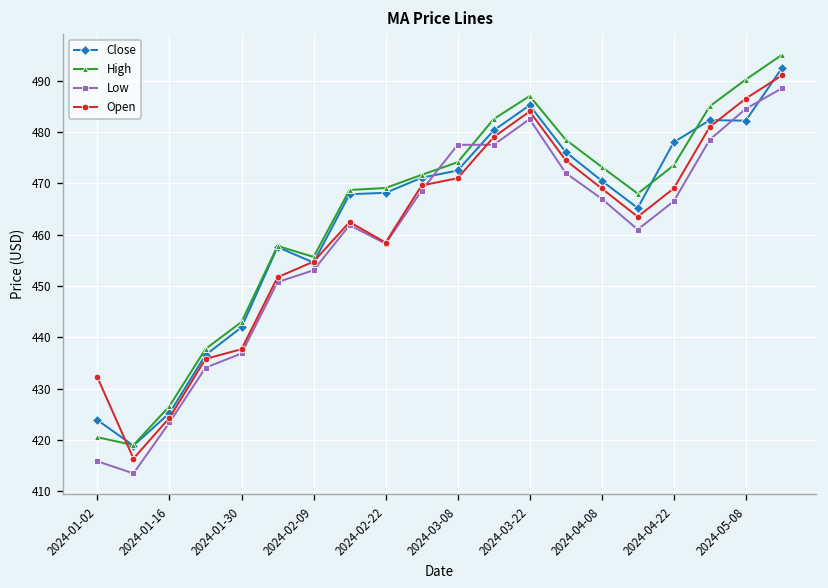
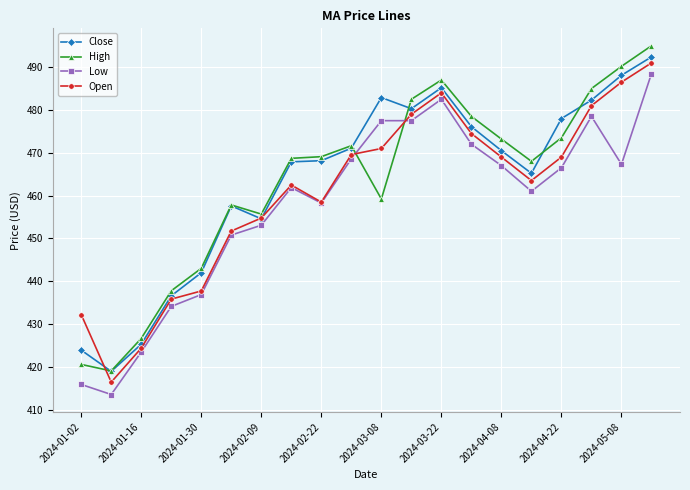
  {
    "Close": {
      "2024-01-02": 424,
      "2024-01-16": 425,
      "2024-01-30": 442,
      "2024-02-22": 468,
-     "2024-03-08": 473,
+     "2024-03-08": 483,
      "2024-03-22": 485,
      "2024-04-08": 471,
      "2024-04-22": 478,
-     "2024-05-08": 482
+     "2024-05-08": 488
    },
    "High": {
      "2024-01-02": 421,
      "2024-01-16": 427,
      "2024-01-30": 443,
      "2024-02-09": 456,
      "2024-02-22": 469,
-     "2024-03-08": 474,
+     "2024-03-08": 459,
      "2024-03-22": 487,
      "2024-04-08": 473,
      "2024-04-22": 474,
      "2024-05-08": 490
    },
    "Low": {
      "2024-01-02": 416,
      "2024-01-16": 423,
      "2024-01-30": 437,
      "2024-02-09": 453,
      "2024-03-08": 478,
      "2024-03-22": 483,
      "2024-04-08": 467,
      "2024-04-22": 467,
-     "2024-05-08": 485
+     "2024-05-08": 467
    },
    "Open": {
      "2024-01-02": 432,
      "2024-01-16": 424,
      "2024-01-30": 438,
      "2024-03-08": 471,
      "2024-03-22": 484,
      "2024-04-08": 469,
      "2024-04-22": 469,
      "2024-05-08": 487
    }
  }
